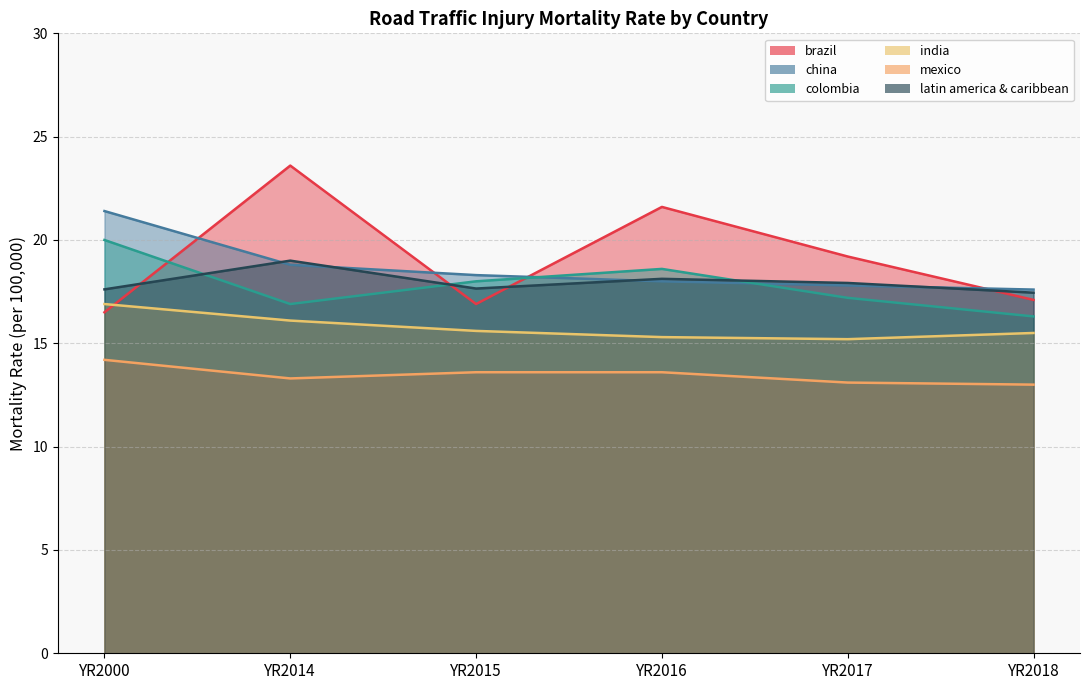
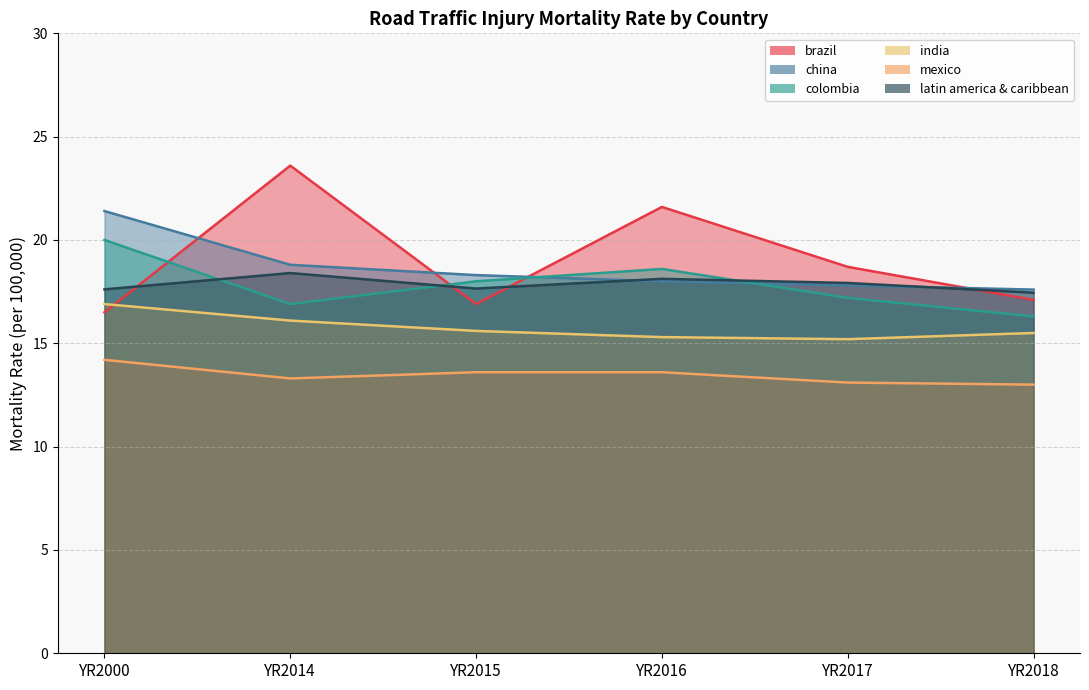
  {
    "brazil": {
      "YR2000": 16.5,
      "YR2014": 23.6,
      "YR2015": 16.9,
      "YR2016": 21.6,
-     "YR2017": 19.2,
+     "YR2017": 18.7,
      "YR2018": 17.1
    },
    "latin america & caribbean": {
      "YR2000": 17.6,
-     "YR2014": 19.0,
+     "YR2014": 18.4,
      "YR2015": 17.7,
      "YR2018": 17.5
    }
  }
